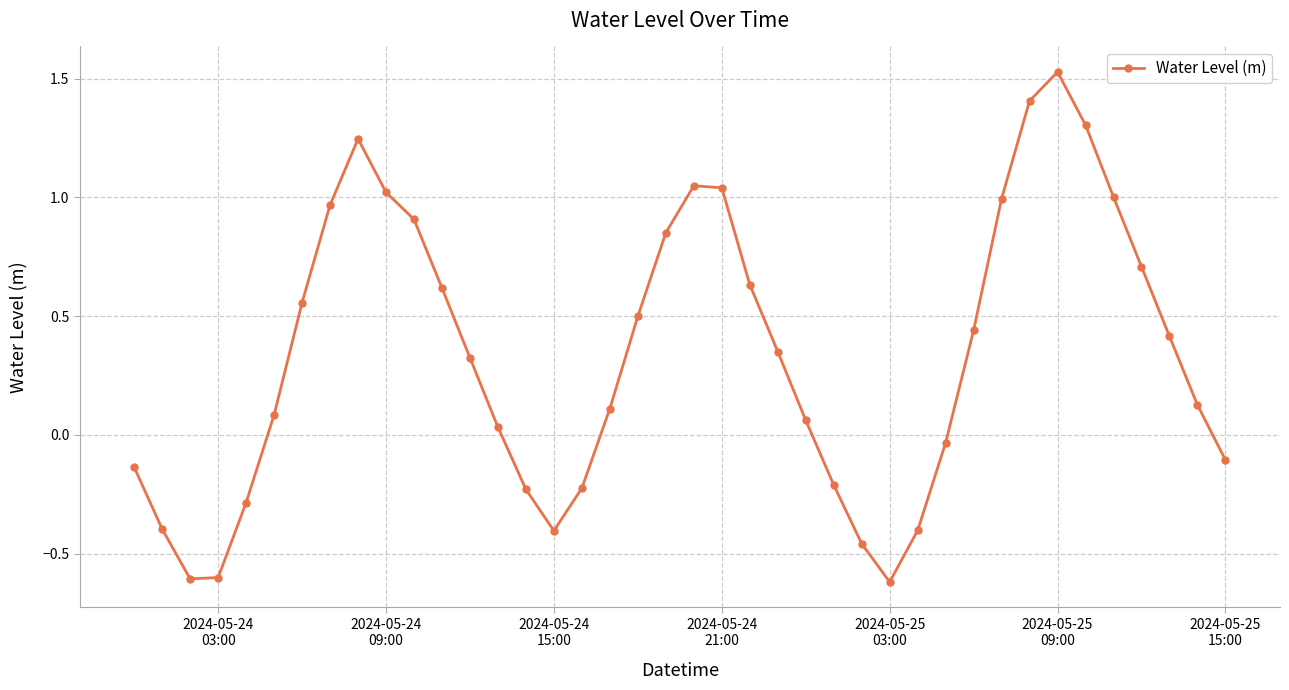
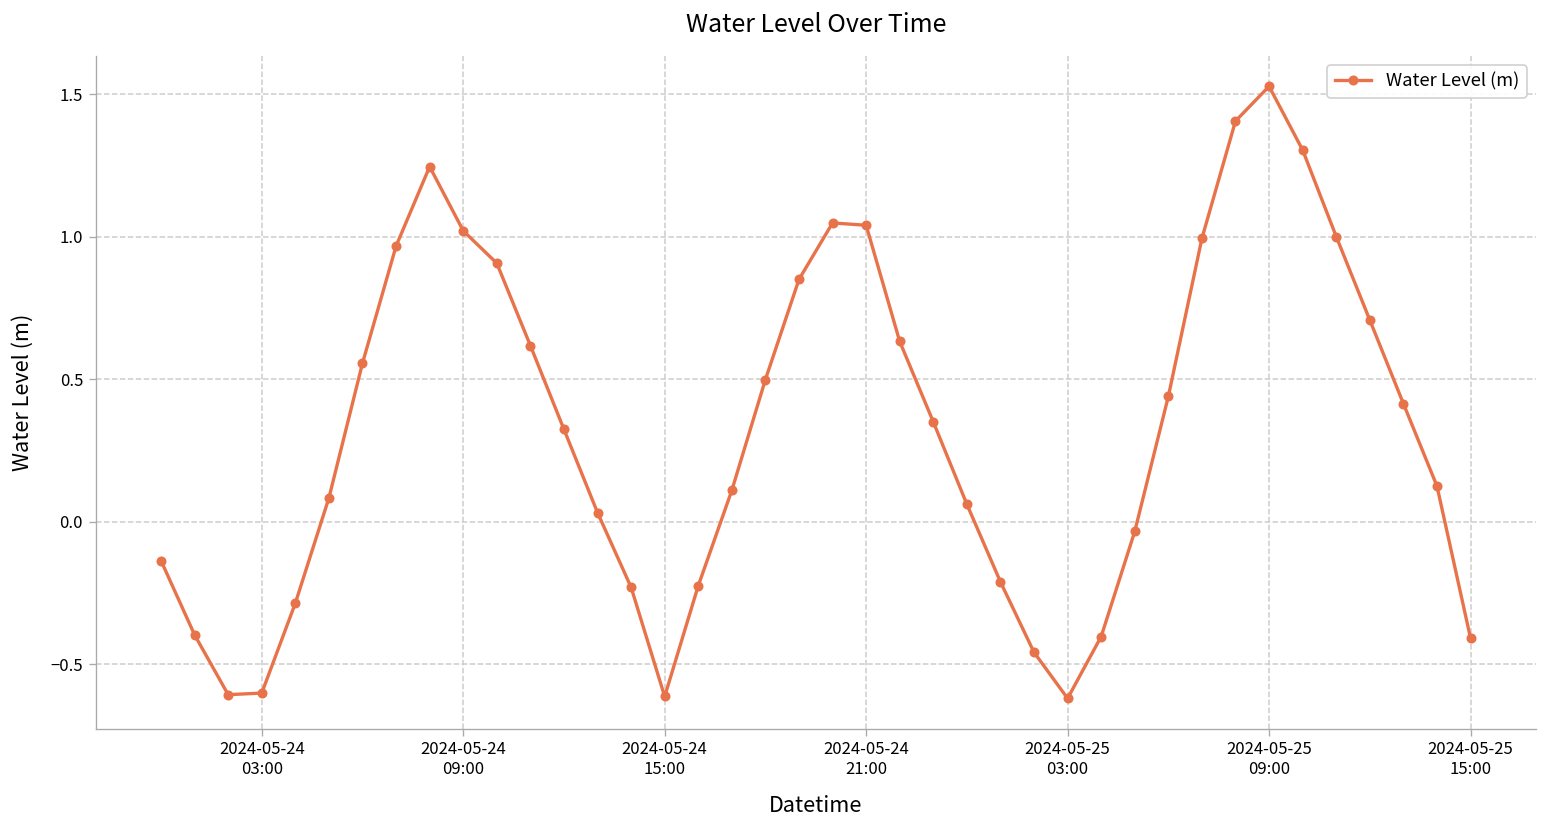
  {
    "2024-05-24 03:00": -0.60,
    "2024-05-24 09:00": 1.02,
-   "2024-05-24 15:00": -0.40,
+   "2024-05-24 15:00": -0.61,
    "2024-05-24 21:00": 1.04,
    "2024-05-25 03:00": -0.62,
    "2024-05-25 09:00": 1.53,
-   "2024-05-25 15:00": -0.11
+   "2024-05-25 15:00": -0.41
  }
